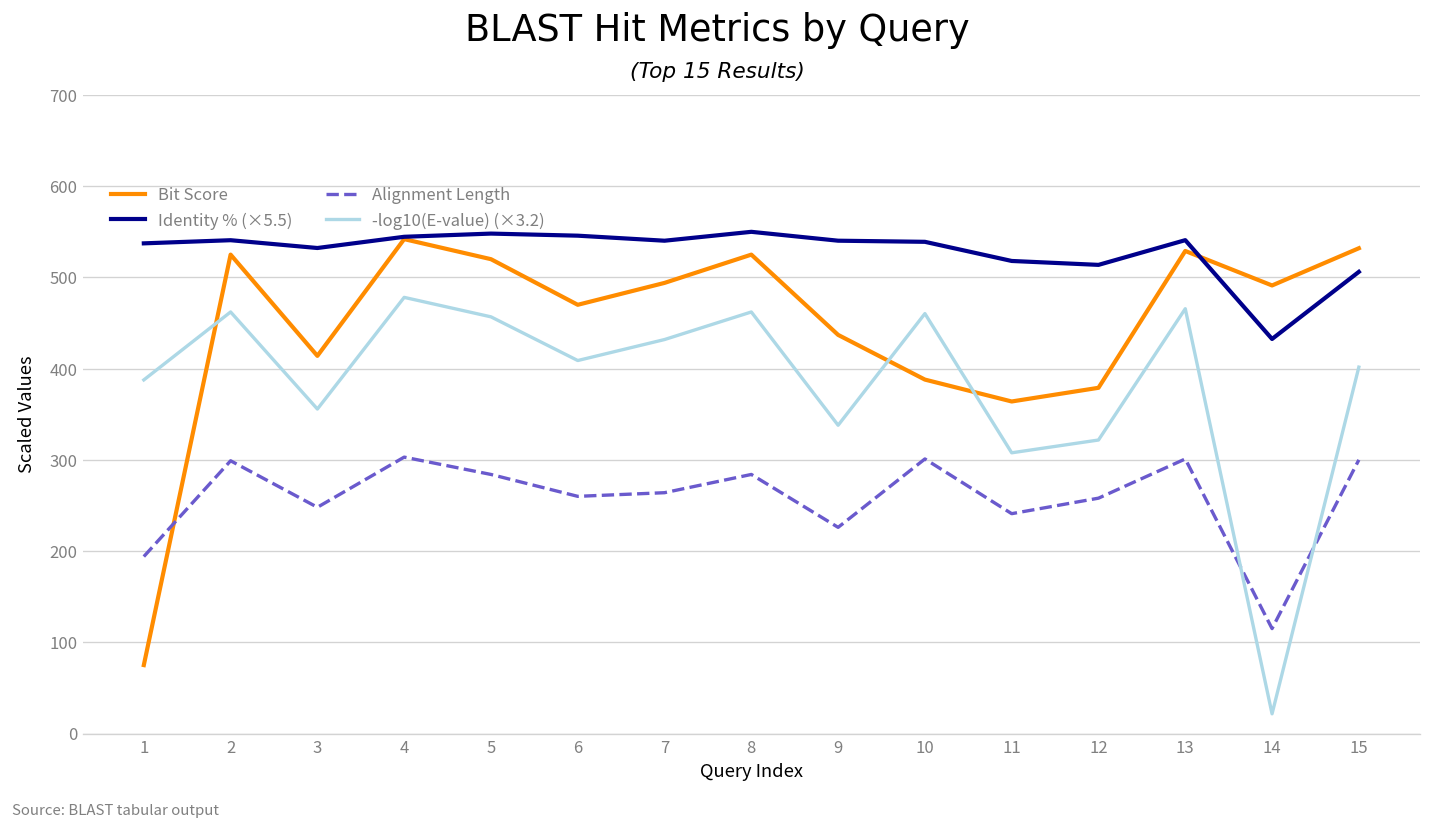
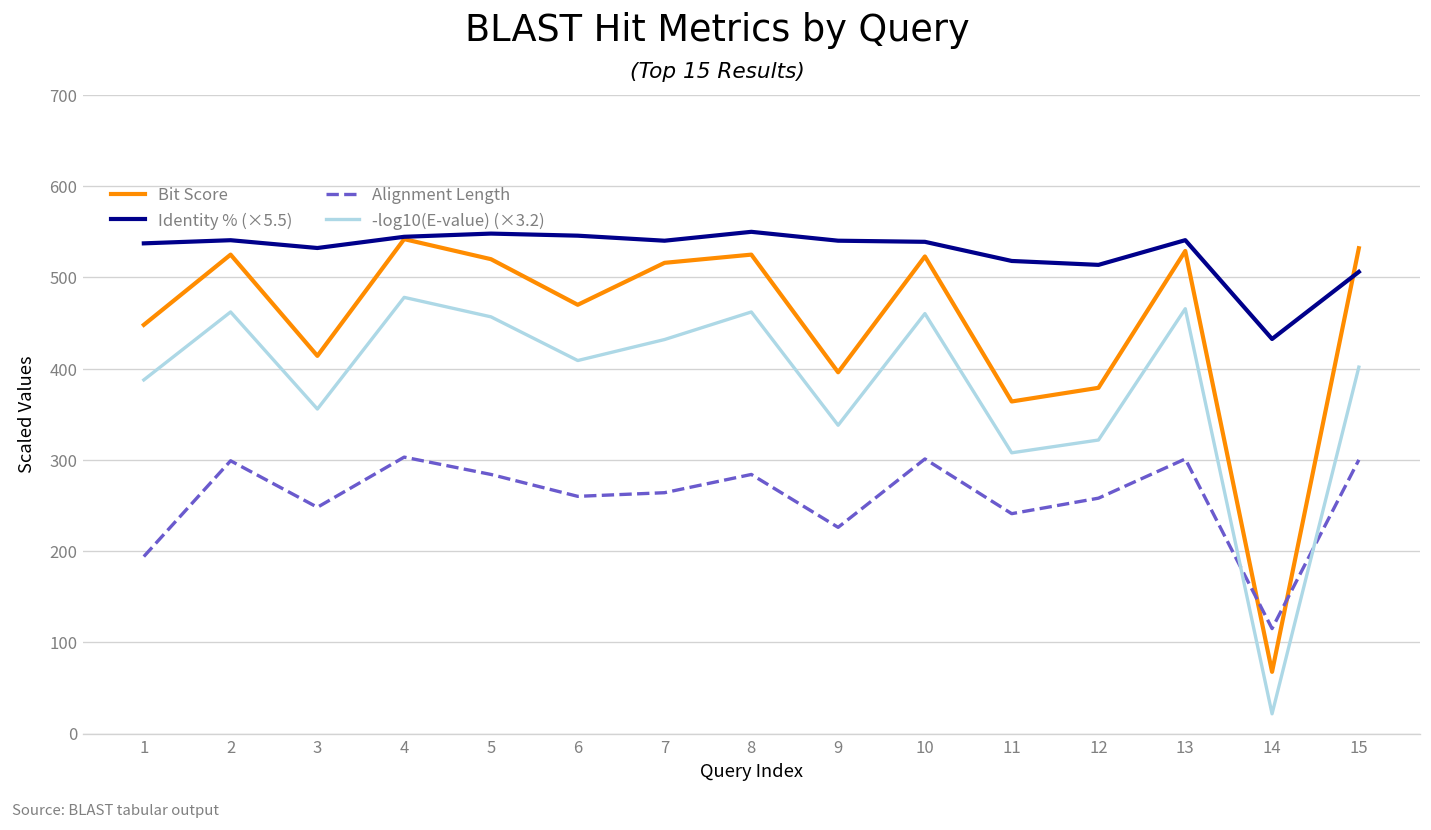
  {
    "Bit Score": {
-     "1": 80,
+     "1": 450,
      "2": 530,
      "3": 410,
      "5": 520,
      "6": 470,
-     "7": 490,
+     "7": 520,
      "8": 530,
-     "9": 440,
-     "10": 390,
+     "9": 400,
+     "10": 520,
      "11": 360,
      "12": 380,
      "13": 530,
-     "14": 490,
+     "14": 70,
      "15": 530
    },
    "Identity % (×5.5)": {
      "1": 540,
      "2": 540,
      "3": 530,
      "5": 550,
      "6": 550,
      "7": 540,
      "8": 550,
      "9": 540,
      "10": 540,
      "11": 520,
      "12": 510,
      "13": 540,
      "14": 430,
      "15": 510
    },
    "Alignment Length": {
      "1": 190,
      "2": 300,
      "3": 250,
      "4": 300,
      "5": 280,
      "6": 260,
      "7": 260,
      "8": 280,
      "9": 230,
      "10": 300,
      "11": 240,
      "12": 260,
      "13": 300,
      "14": 120,
      "15": 300
    },
    "-log10(E-value) (×3.2)": {
      "1": 390,
      "2": 460,
      "3": 360,
      "4": 480,
      "5": 460,
      "6": 410,
      "7": 430,
      "8": 460,
      "9": 340,
      "10": 460,
      "11": 310,
      "12": 320,
      "13": 470,
      "14": 20,
      "15": 400
    }
  }
